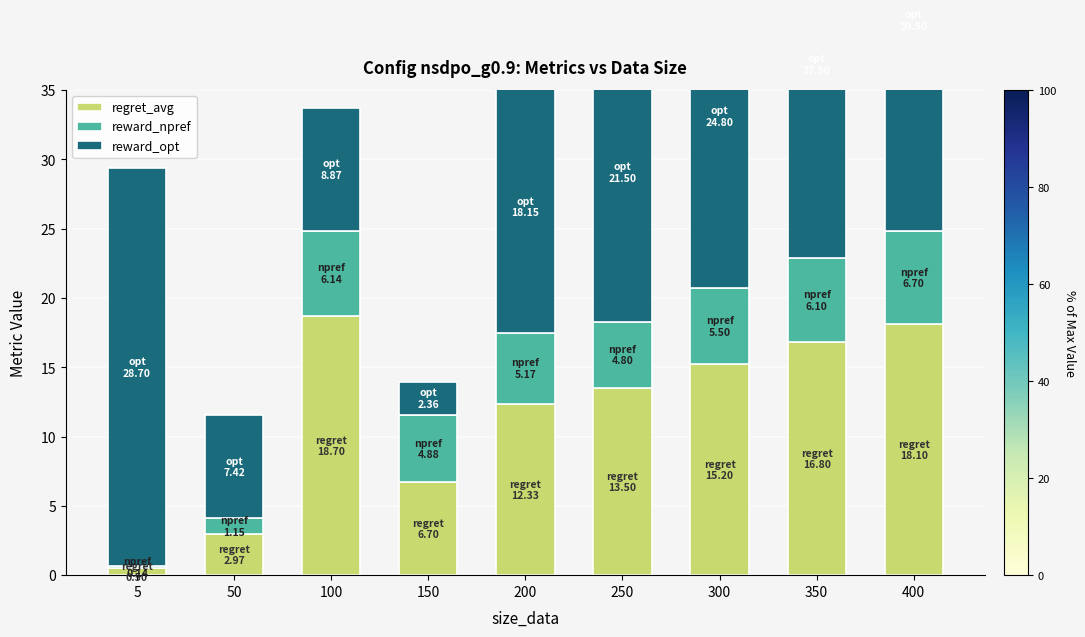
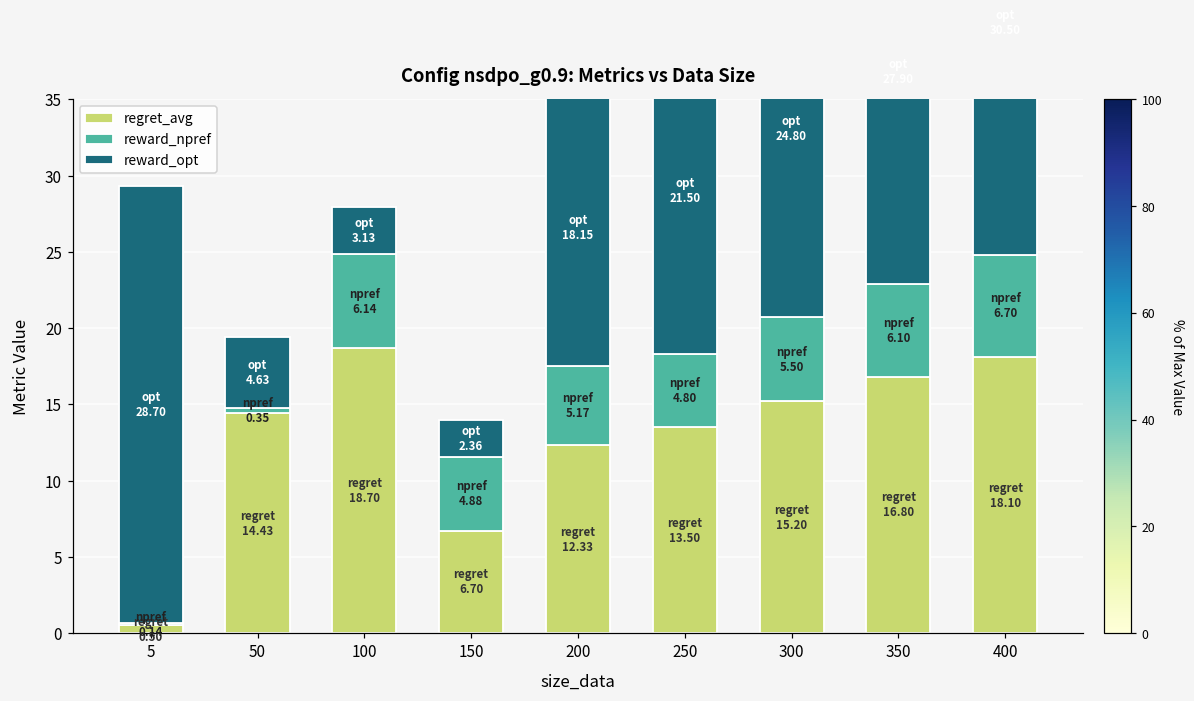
  {
    "regret_avg": {
-     "50": 2.97,
+     "50": 14.43,
      "100": 18.70,
      "150": 6.70,
      "200": 12.33,
      "250": 13.50,
      "300": 15.20,
      "350": 16.80,
      "400": 18.10
    },
    "reward_npref": {
-     "50": 1.15,
+     "50": 0.35,
      "100": 6.14,
      "150": 4.88,
      "200": 5.17,
      "250": 4.80,
      "300": 5.50,
      "350": 6.10,
      "400": 6.70
    },
    "reward_opt": {
      "5": 28.70,
-     "50": 7.42,
-     "100": 8.87,
+     "50": 4.63,
+     "100": 3.13,
      "150": 2.36
    }
  }
